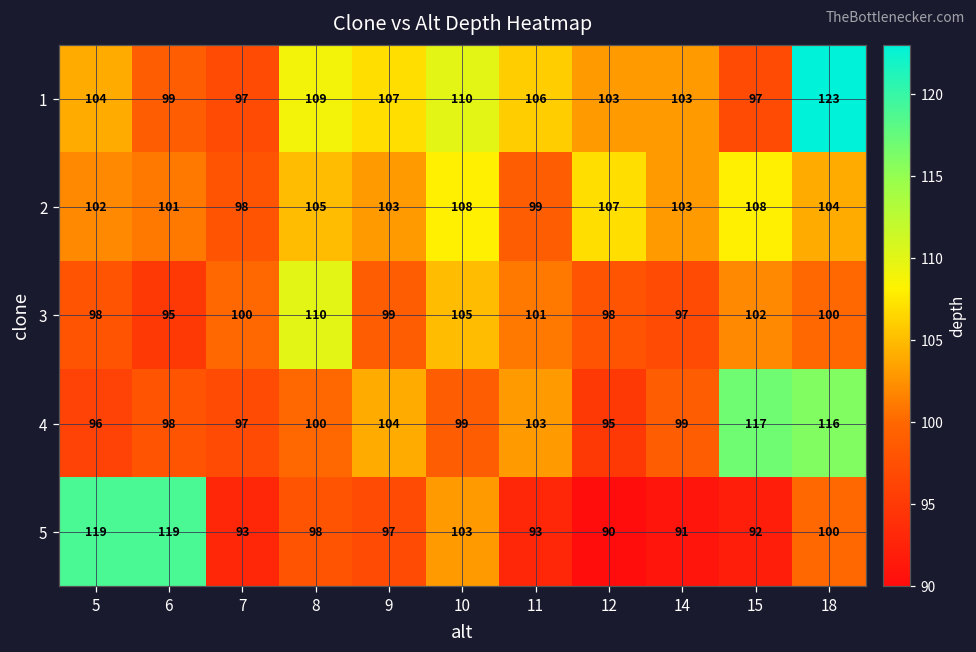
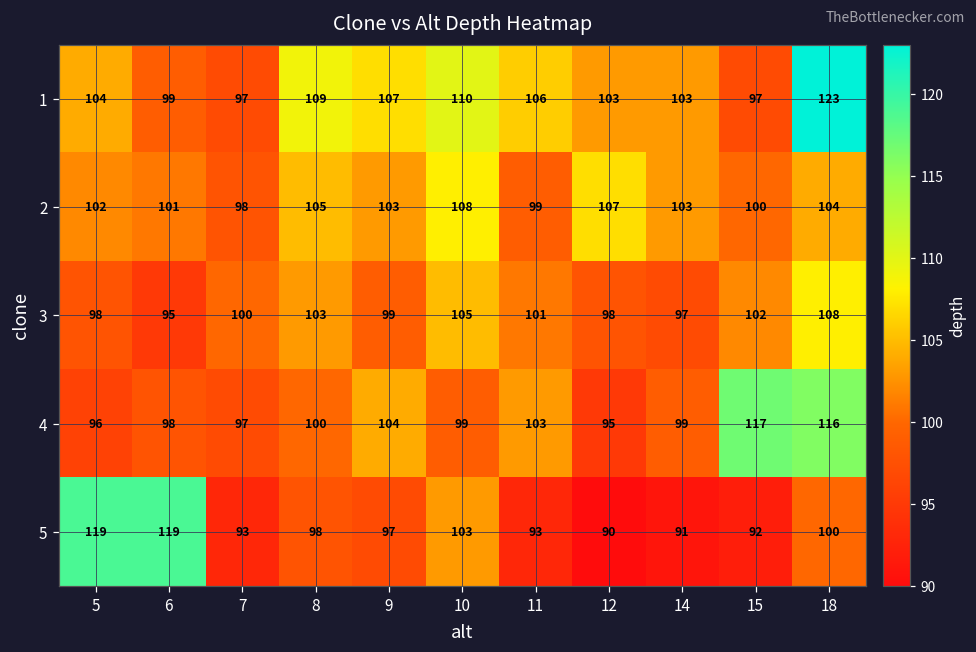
  {
    "1": {
      "5": 104,
      "6": 99,
      "7": 97,
      "8": 109,
      "9": 107,
      "10": 110,
      "11": 106,
      "12": 103,
      "14": 103,
      "15": 97,
      "18": 123
    },
    "2": {
      "5": 102,
      "6": 101,
      "7": 98,
      "8": 105,
      "9": 103,
      "10": 108,
      "11": 99,
      "12": 107,
      "14": 103,
-     "15": 108,
+     "15": 100,
      "18": 104
    },
    "3": {
      "5": 98,
      "6": 95,
      "7": 100,
-     "8": 110,
+     "8": 103,
      "9": 99,
      "10": 105,
      "11": 101,
      "12": 98,
      "14": 97,
      "15": 102,
-     "18": 100
+     "18": 108
    },
    "4": {
      "5": 96,
      "6": 98,
      "7": 97,
      "8": 100,
      "9": 104,
      "10": 99,
      "11": 103,
      "12": 95,
      "14": 99,
      "15": 117,
      "18": 116
    },
    "5": {
      "5": 119,
      "6": 119,
      "7": 93,
      "8": 98,
      "9": 97,
      "10": 103,
      "11": 93,
      "12": 90,
      "14": 91,
      "15": 92,
      "18": 100
    }
  }
